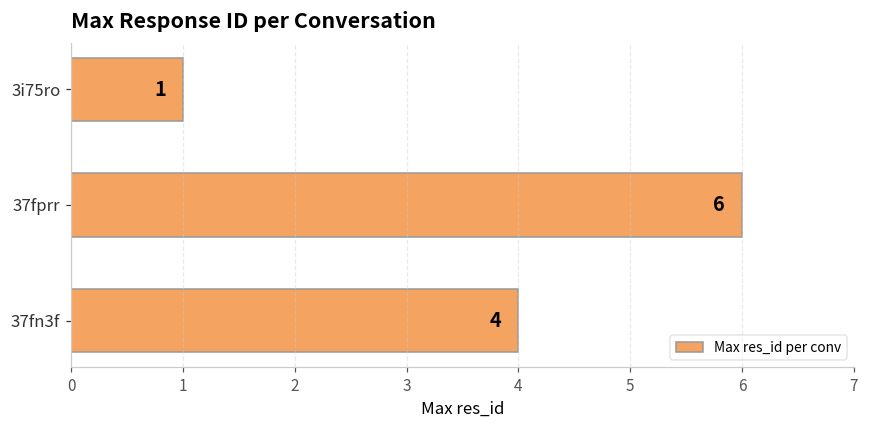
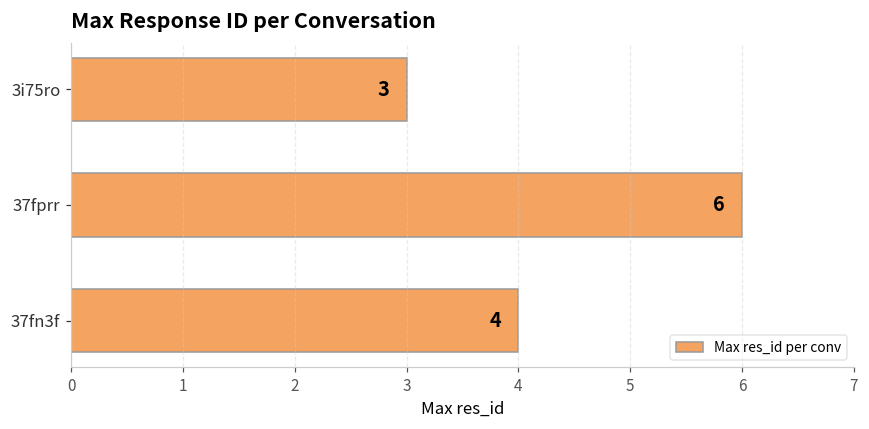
  {
-   "3i75ro": 1,
+   "3i75ro": 3,
    "37fprr": 6,
    "37fn3f": 4
  }
